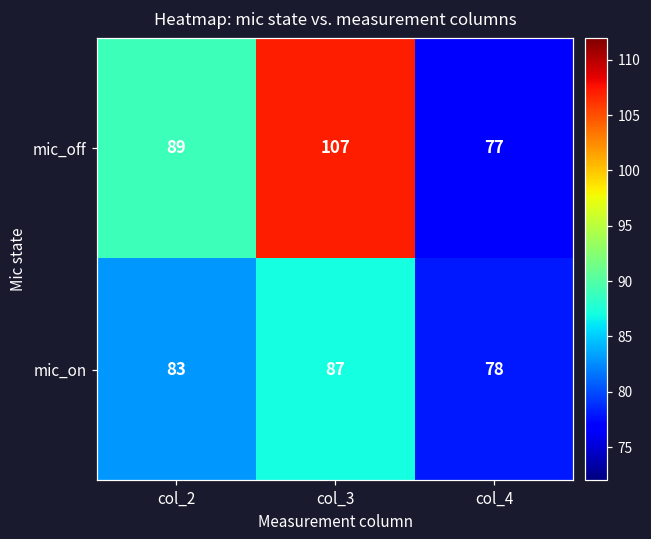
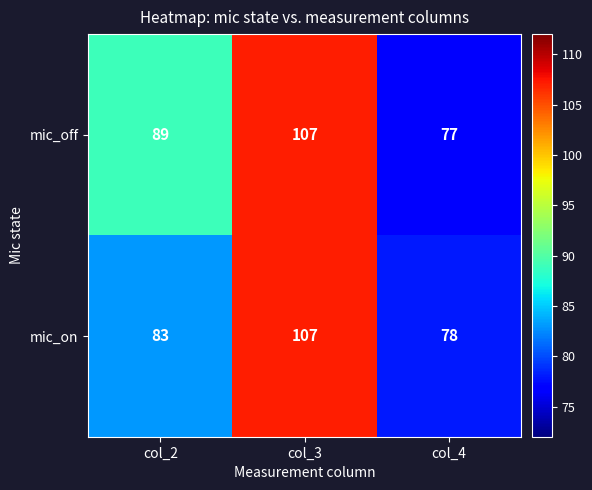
  {
    "mic_off": {
      "col_2": 89,
      "col_3": 107,
      "col_4": 77
    },
    "mic_on": {
      "col_2": 83,
-     "col_3": 87,
+     "col_3": 107,
      "col_4": 78
    }
  }
